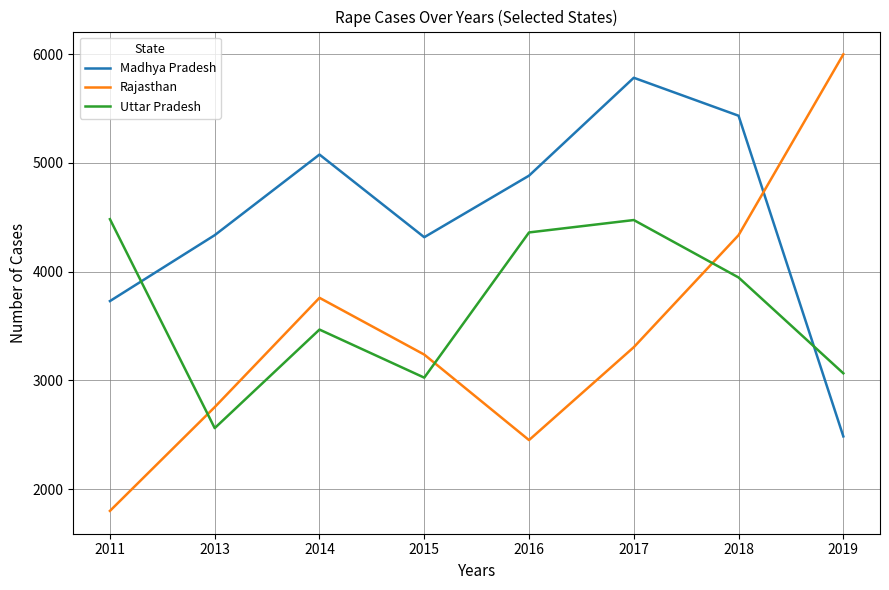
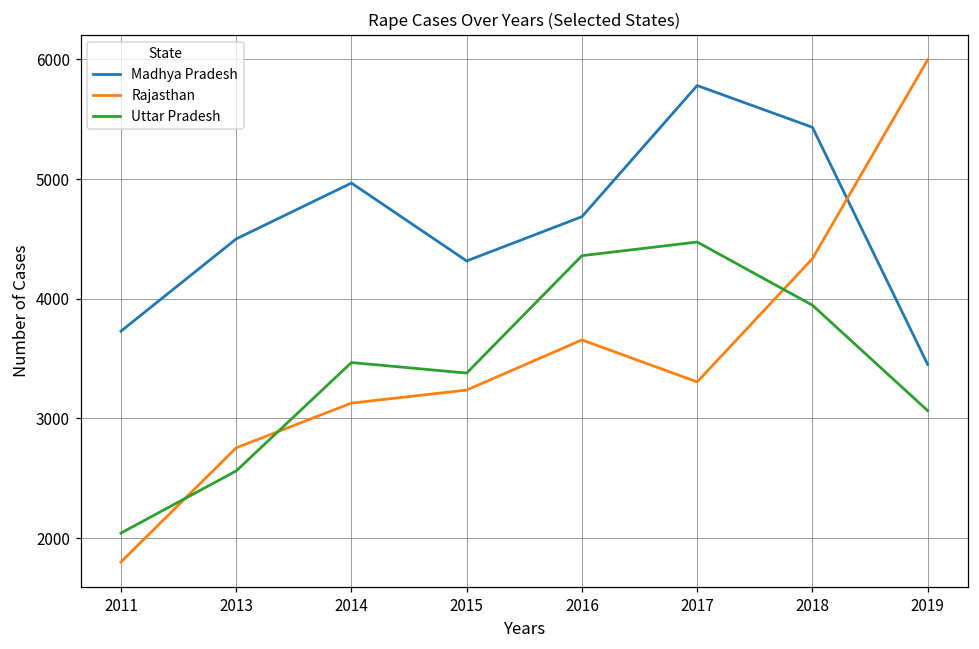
  {
    "Madhya Pradesh": {
      "2011": 3730,
-     "2013": 4340,
-     "2014": 5080,
+     "2013": 4500,
+     "2014": 4970,
      "2015": 4320,
-     "2016": 4880,
+     "2016": 4690,
      "2017": 5780,
      "2018": 5430,
-     "2019": 2490
+     "2019": 3450
    },
    "Rajasthan": {
      "2011": 1800,
      "2013": 2750,
-     "2014": 3760,
+     "2014": 3130,
      "2015": 3240,
-     "2016": 2450,
+     "2016": 3660,
      "2017": 3310,
      "2018": 4340,
      "2019": 6000
    },
    "Uttar Pradesh": {
-     "2011": 4480,
+     "2011": 2040,
      "2013": 2560,
      "2014": 3470,
-     "2015": 3030,
+     "2015": 3380,
      "2016": 4360,
      "2017": 4470,
      "2018": 3950,
      "2019": 3070
    }
  }
